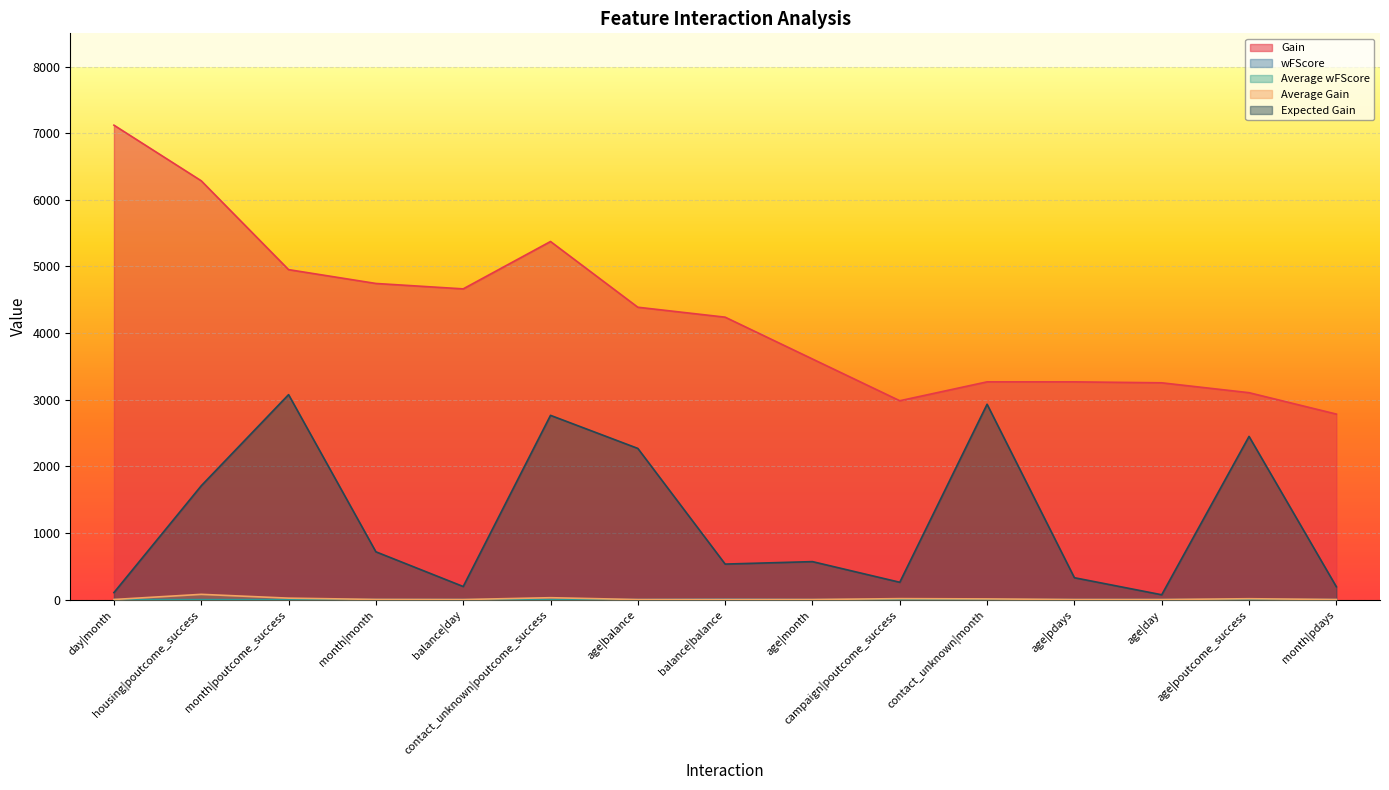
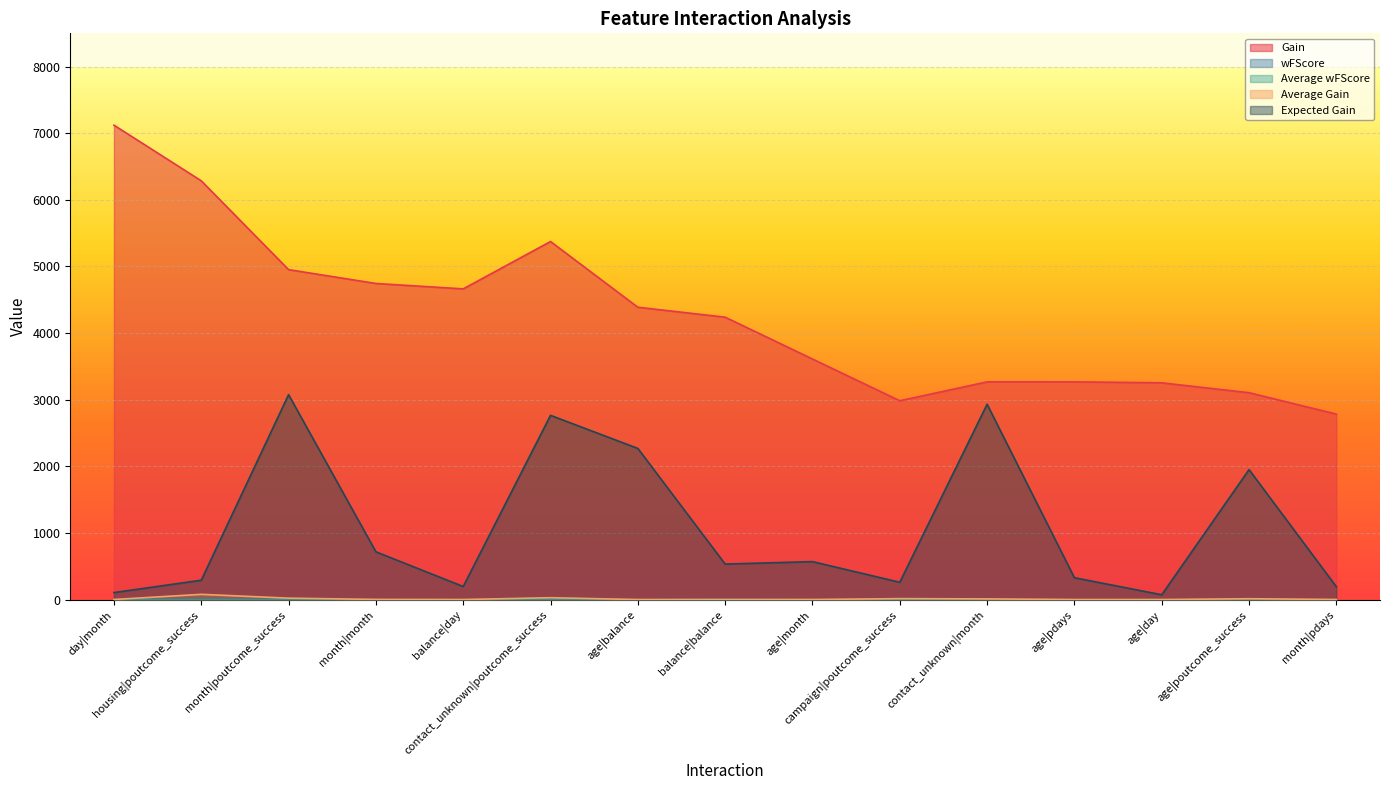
  {
    "Gain": {
      "day|month": 7100,
      "housing|poutcome_success": 6300,
      "month|poutcome_success": 5000,
      "month|month": 4700,
      "balance|day": 4700,
      "contact_unknown|poutcome_success": 5400,
      "age|balance": 4400,
      "balance|balance": 4200,
      "age|month": 3600,
      "campaign|poutcome_success": 3000,
      "contact_unknown|month": 3300,
      "age|pdays": 3300,
      "age|day": 3300,
      "age|poutcome_success": 3100,
      "month|pdays": 2800
    },
    "Average Gain": {
      "housing|poutcome_success": 100
    },
    "Expected Gain": {
      "day|month": 100,
-     "housing|poutcome_success": 1700,
+     "housing|poutcome_success": 300,
      "month|poutcome_success": 3100,
      "month|month": 700,
      "balance|day": 200,
      "contact_unknown|poutcome_success": 2800,
      "age|balance": 2300,
      "balance|balance": 500,
      "age|month": 600,
      "campaign|poutcome_success": 300,
      "contact_unknown|month": 2900,
      "age|pdays": 300,
      "age|day": 100,
-     "age|poutcome_success": 2400,
+     "age|poutcome_success": 2000,
      "month|pdays": 200
    }
  }
